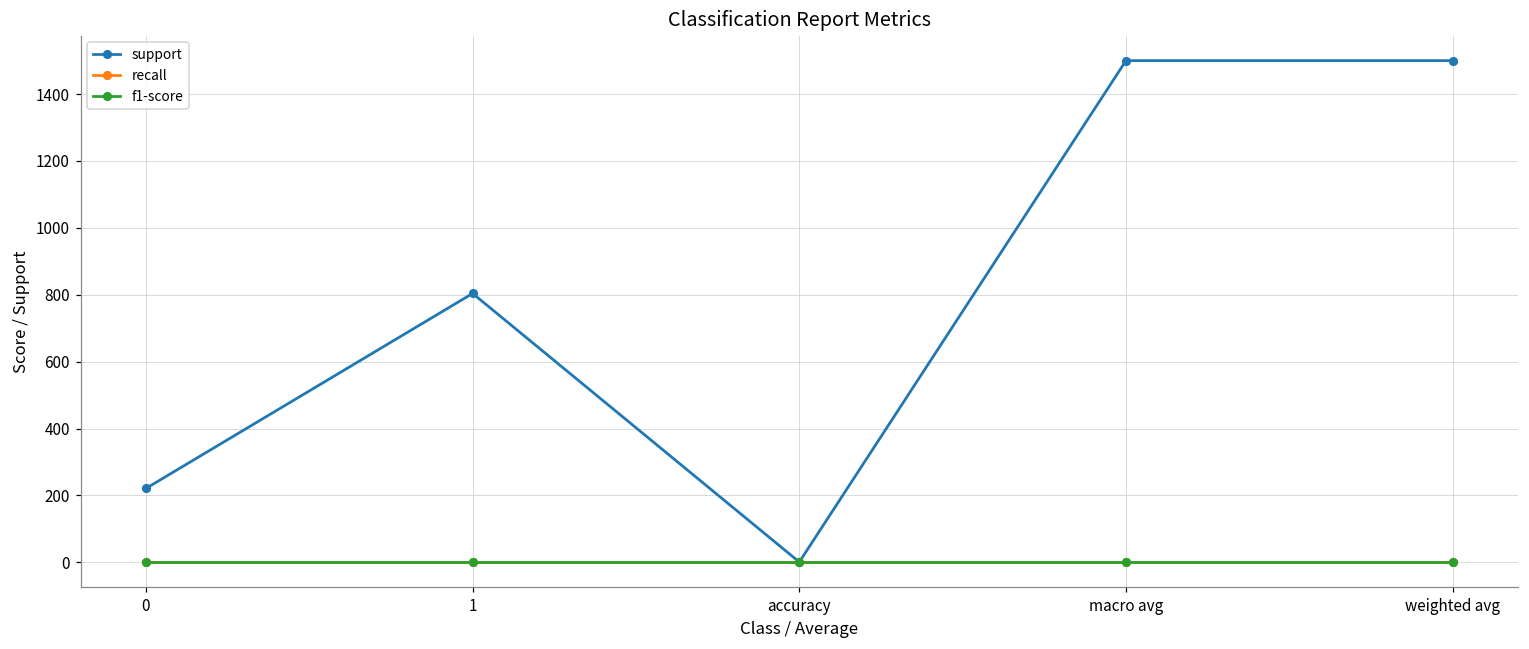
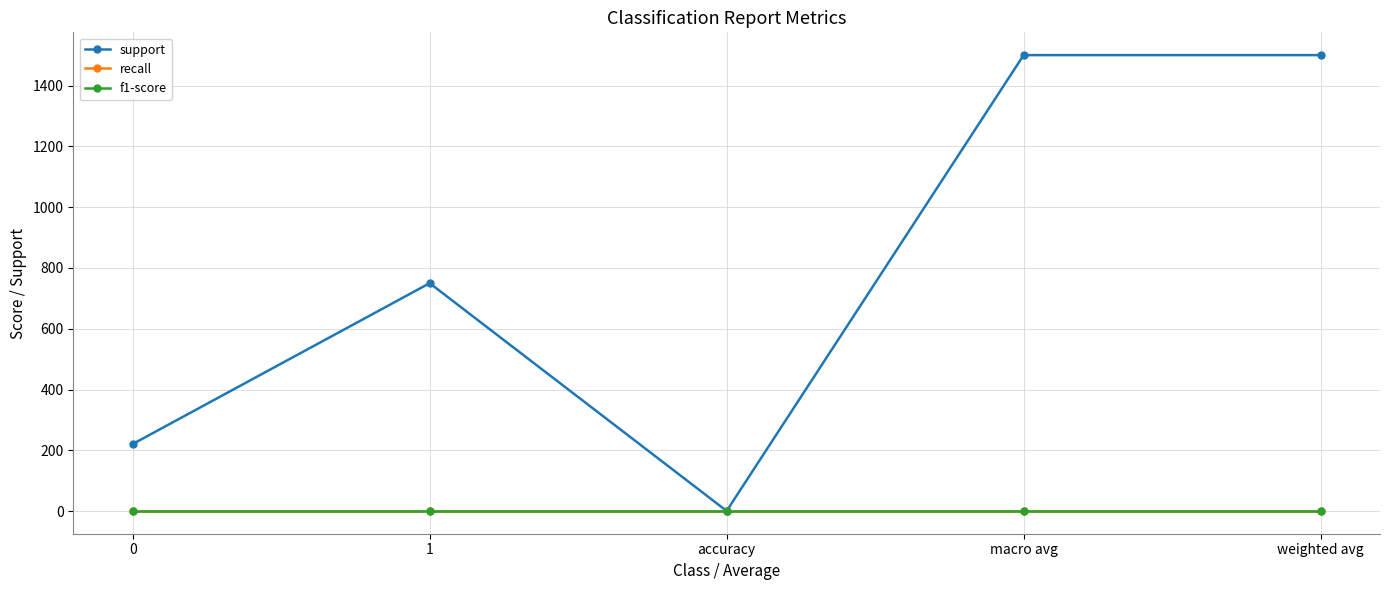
  {
    "support": {
      "0": 220,
-     "1": 800,
+     "1": 750,
      "macro avg": 1500,
      "weighted avg": 1500
    },
    "f1-score": {
      "0": 0,
      "1": 0,
      "macro avg": 0,
      "weighted avg": 0
    }
  }
